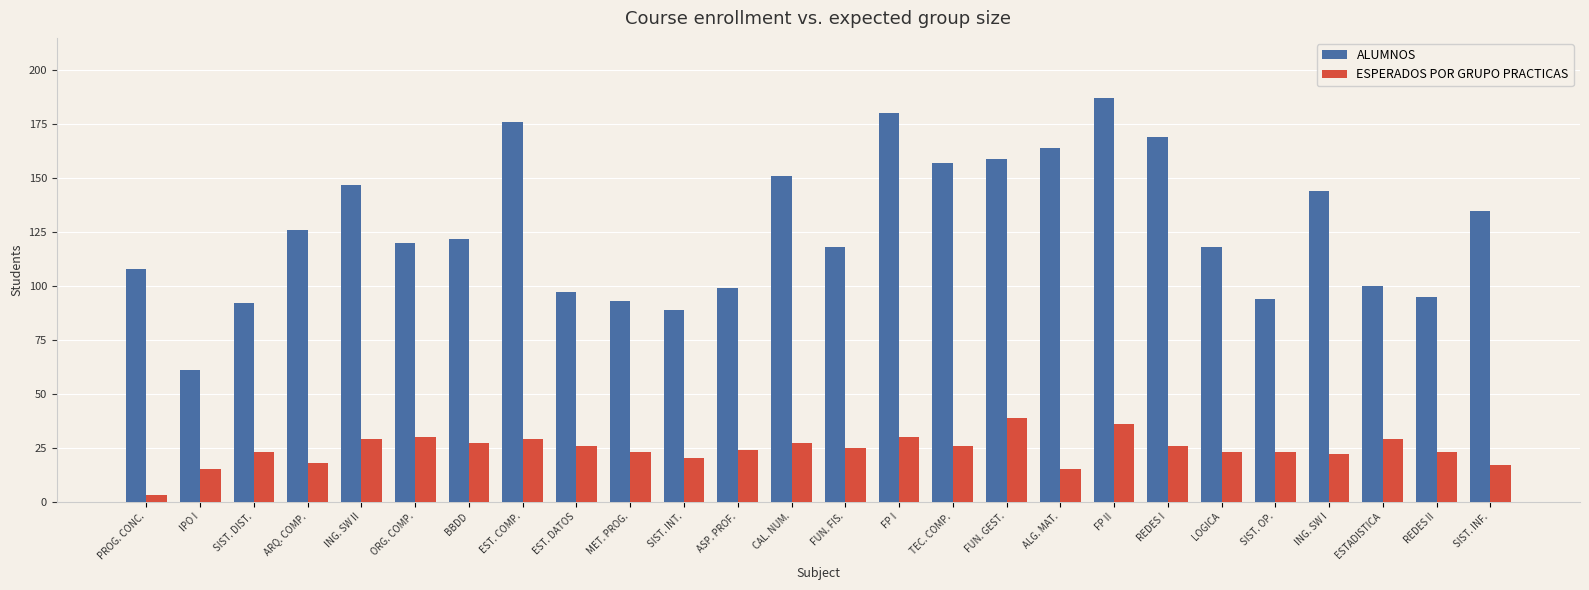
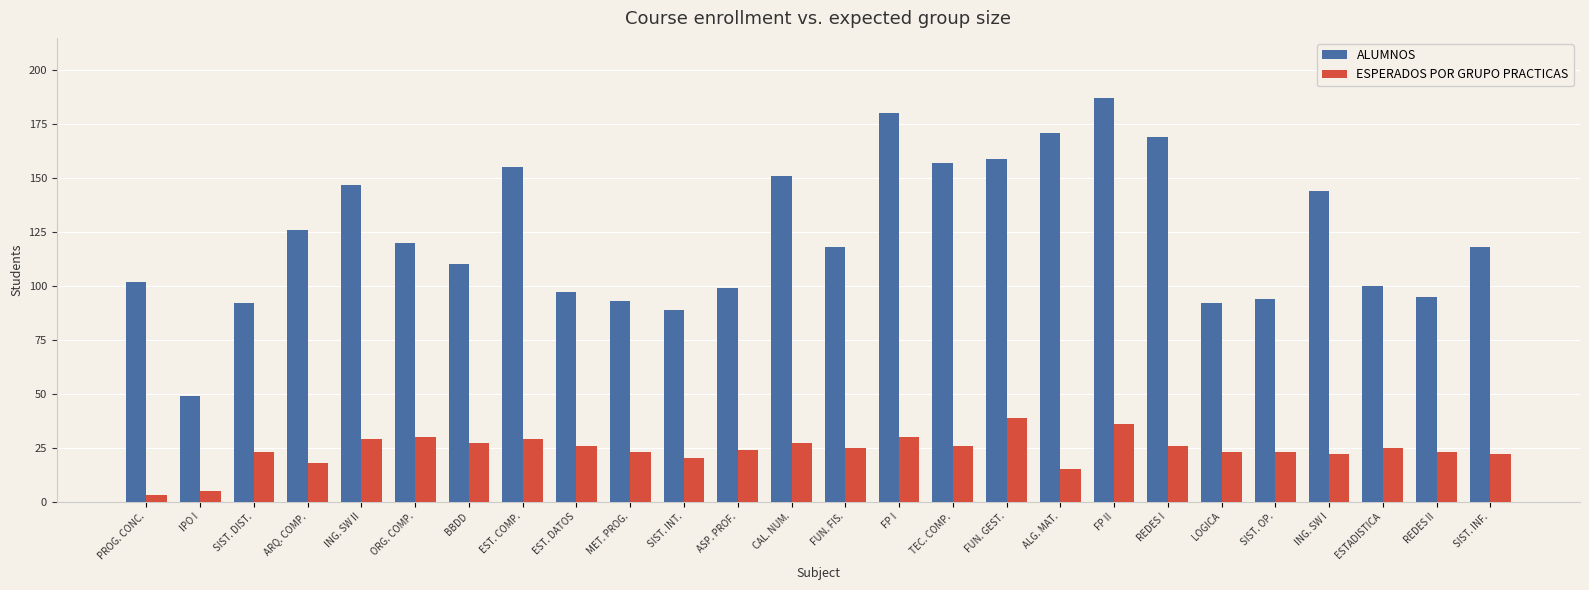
  {
    "ALUMNOS": {
-     "PROG. CONC.": 108,
-     "IPO I": 61,
+     "PROG. CONC.": 102,
+     "IPO I": 49,
      "SIST. DIST.": 92,
      "ARQ. COMP.": 126,
      "ING. SW II": 147,
      "ORG. COMP.": 120,
-     "BBDD": 122,
-     "EST. COMP.": 176,
+     "BBDD": 110,
+     "EST. COMP.": 155,
      "EST. DATOS": 97,
      "MET. PROG.": 93,
      "SIST. INT.": 89,
      "ASP. PROF.": 99,
      "CAL. NUM.": 151,
      "FUN. FIS.": 118,
      "FP I": 180,
      "TEC. COMP.": 157,
      "FUN. GEST.": 159,
-     "ALG. MAT.": 164,
+     "ALG. MAT.": 171,
      "FP II": 187,
      "REDES I": 169,
-     "LOGICA": 118,
+     "LOGICA": 92,
      "SIST. OP.": 94,
      "ING. SW I": 144,
      "ESTADISTICA": 100,
      "REDES II": 95,
-     "SIST. INF.": 135
+     "SIST. INF.": 118
    },
    "ESPERADOS POR GRUPO PRACTICAS": {
      "PROG. CONC.": 3,
-     "IPO I": 15,
+     "IPO I": 5,
      "SIST. DIST.": 23,
      "ARQ. COMP.": 18,
      "ING. SW II": 29,
      "ORG. COMP.": 30,
      "BBDD": 27,
      "EST. COMP.": 29,
      "EST. DATOS": 26,
      "MET. PROG.": 23,
      "SIST. INT.": 20,
      "ASP. PROF.": 24,
      "CAL. NUM.": 27,
      "FUN. FIS.": 25,
      "FP I": 30,
      "TEC. COMP.": 26,
      "FUN. GEST.": 39,
      "ALG. MAT.": 15,
      "FP II": 36,
      "REDES I": 26,
      "LOGICA": 23,
      "SIST. OP.": 23,
      "ING. SW I": 22,
-     "ESTADISTICA": 29,
+     "ESTADISTICA": 25,
      "REDES II": 23,
-     "SIST. INF.": 17
+     "SIST. INF.": 22
    }
  }
